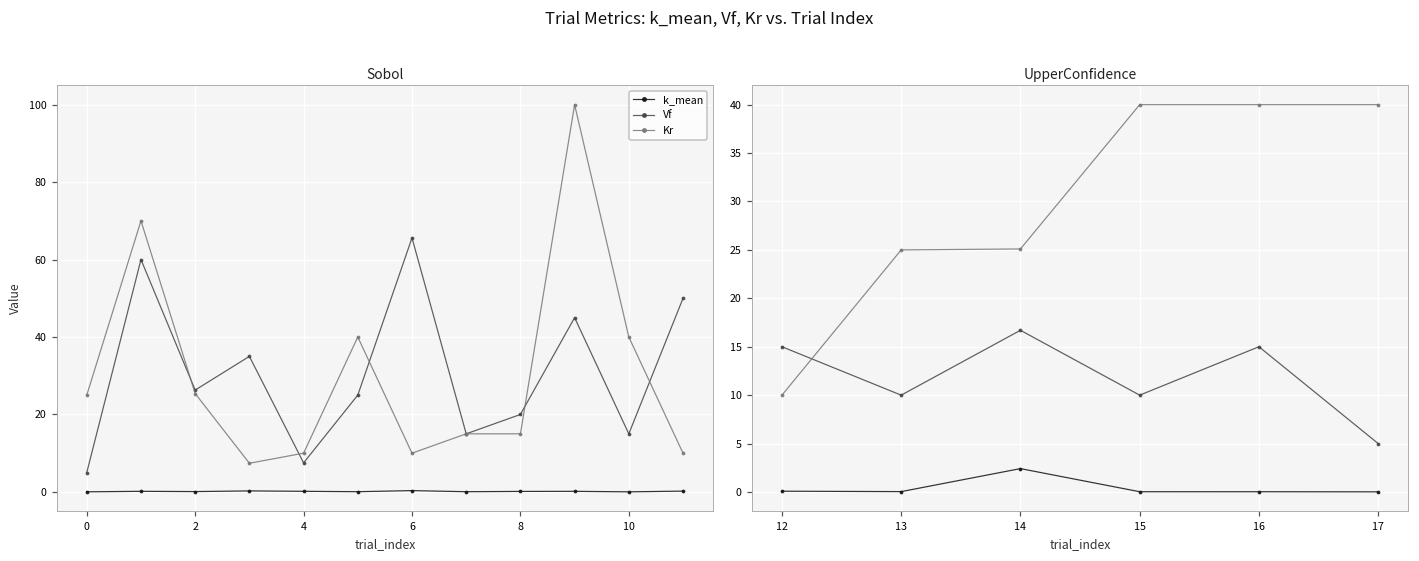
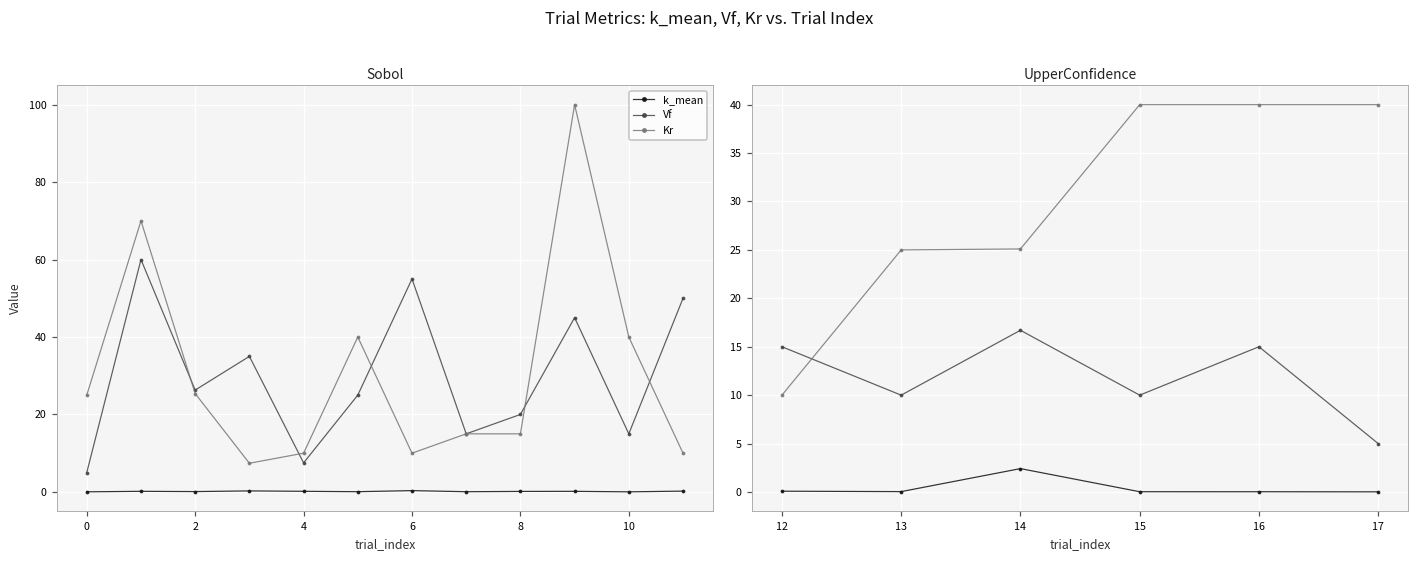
  {
    "Sobol": {
      "k_mean": {
        "0": 0,
        "2": 0,
        "4": 0,
        "6": 0,
        "8": 0,
        "10": 0
      },
      "Vf": {
        "0": 5,
        "2": 26,
        "4": 8,
-       "6": 66,
+       "6": 55,
        "8": 20,
        "10": 15
      },
      "Kr": {
        "0": 25,
        "2": 25,
        "4": 10,
        "6": 10,
        "8": 15,
        "10": 40
      }
    },
    "UpperConfidence": {
      "k_mean": {
        "12": 0,
        "13": 0,
        "14": 2,
        "15": 0,
        "16": 0,
        "17": 0
      },
      "Vf": {
        "12": 15,
        "13": 10,
        "14": 17,
        "15": 10,
        "16": 15,
        "17": 5
      },
      "Kr": {
        "12": 10,
        "13": 25,
        "14": 25,
        "15": 40,
        "16": 40,
        "17": 40
      }
    }
  }
